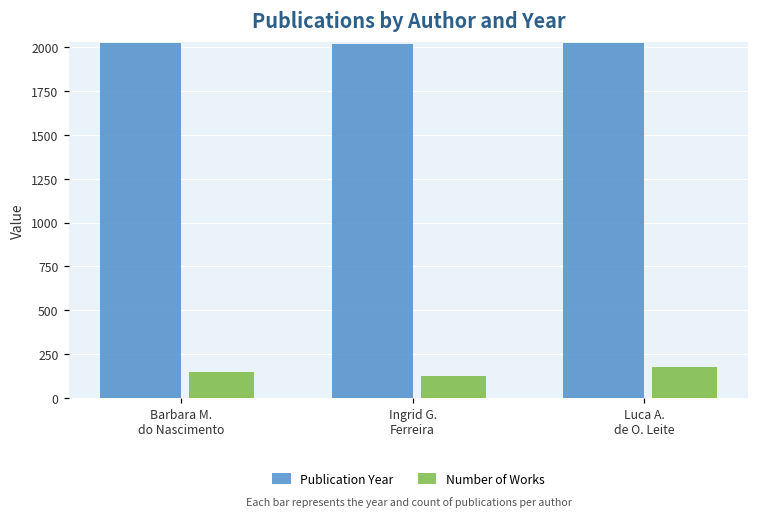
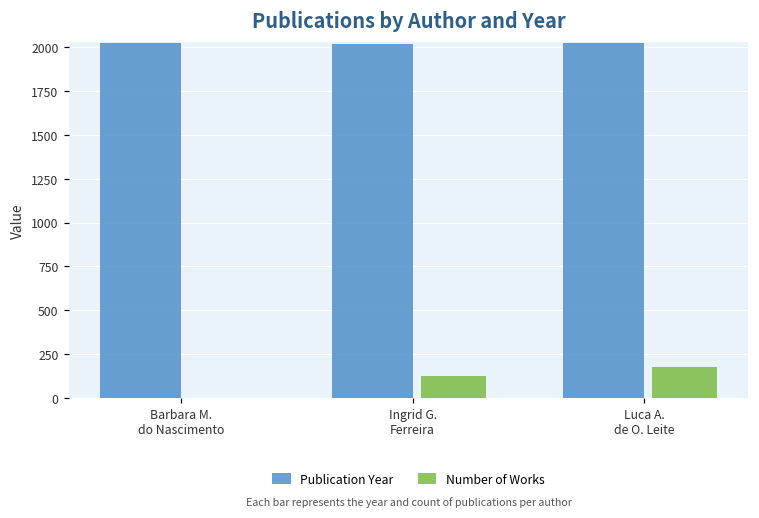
  {
    "Publication Year": {
      "Barbara M. do Nascimento": 2020,
      "Ingrid G. Ferreira": 2020,
      "Luca A. de O. Leite": 2020
    },
    "Number of Works": {
-     "Barbara M. do Nascimento": 150,
+     "Barbara M. do Nascimento": 0,
      "Ingrid G. Ferreira": 130,
      "Luca A. de O. Leite": 180
    }
  }
